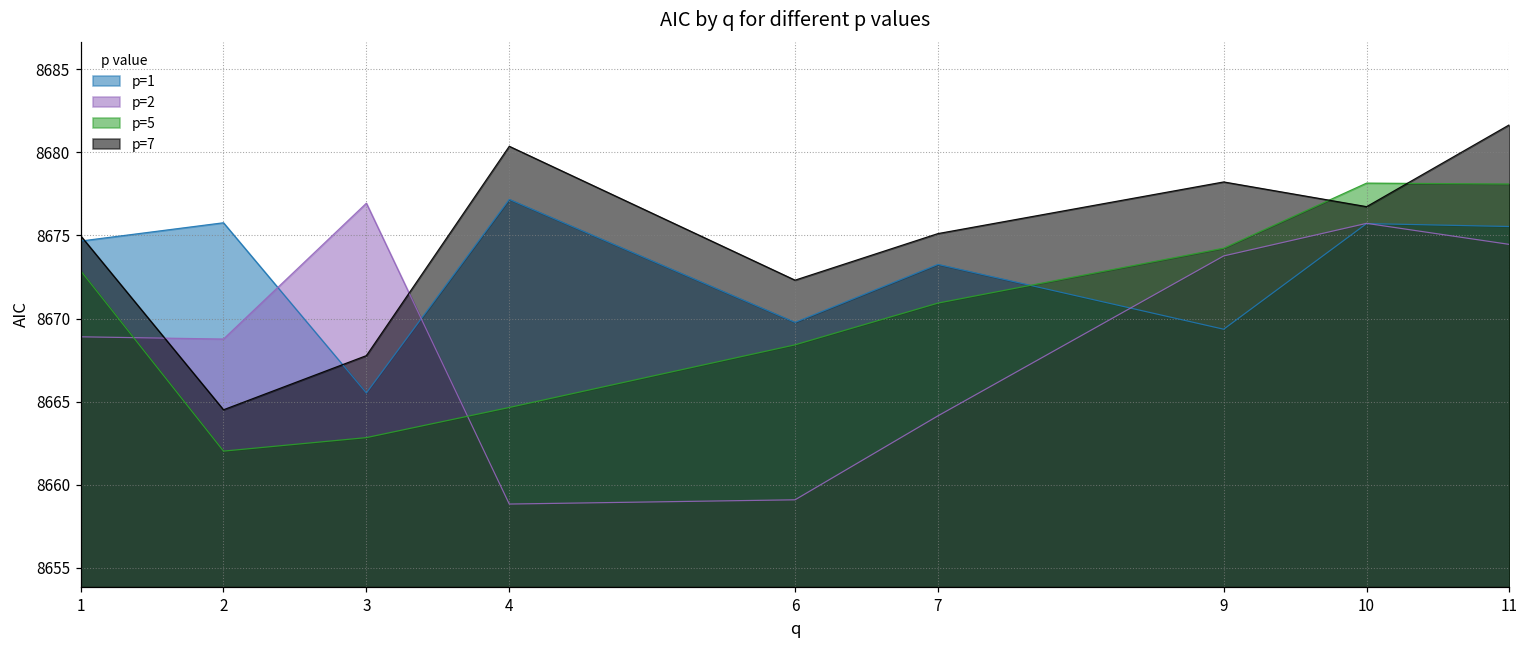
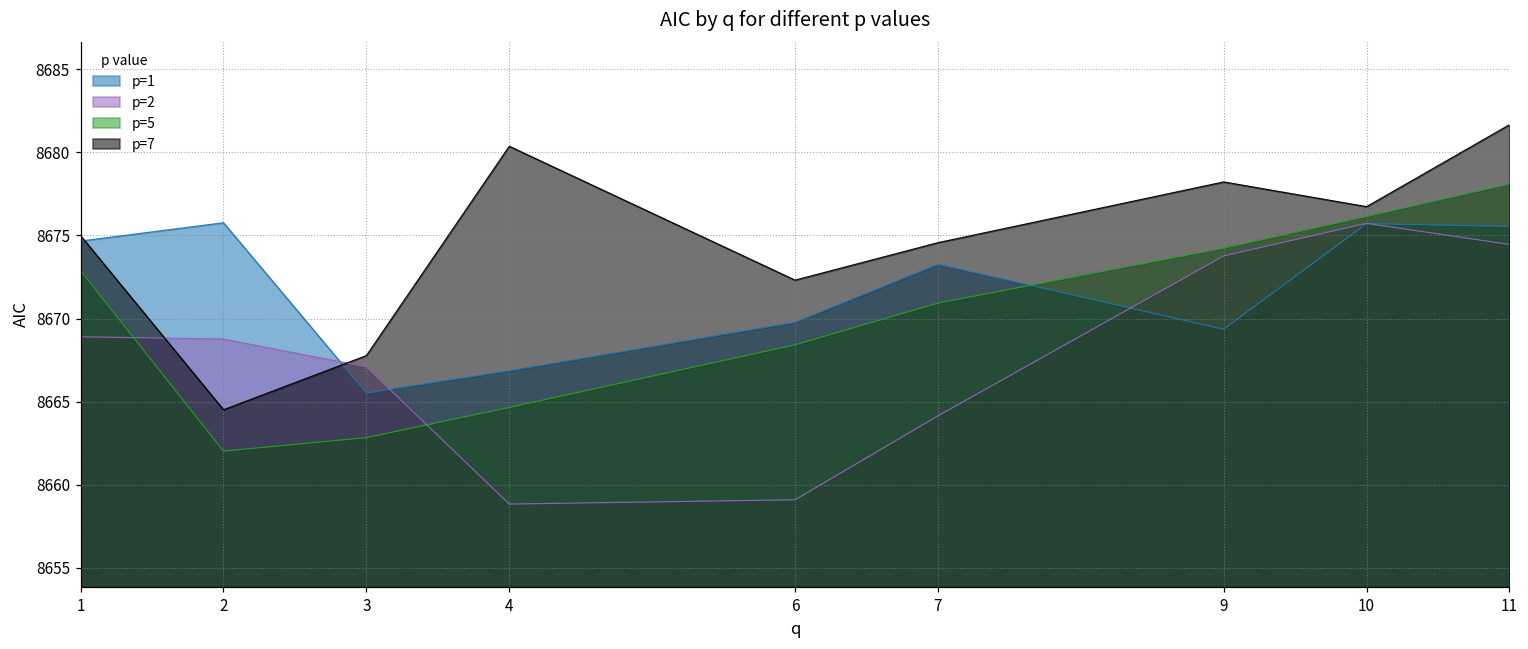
  {
    "p=1": {
      "1": 8674.7,
      "2": 8675.8,
      "3": 8665.5,
-     "4": 8677.2,
+     "4": 8666.9,
      "6": 8669.8,
      "7": 8673.3,
      "9": 8669.4,
      "11": 8675.5
    },
    "p=2": {
      "1": 8668.9,
      "2": 8668.8,
-     "3": 8676.9,
+     "3": 8667.1,
      "4": 8658.8,
      "6": 8659.1,
      "7": 8664.1,
      "9": 8673.8,
      "11": 8674.5
    },
    "p=5": {
      "1": 8672.9,
      "2": 8662.0,
      "3": 8662.8,
      "4": 8664.6,
      "6": 8668.4,
      "7": 8670.9,
      "9": 8674.2,
-     "10": 8678.2,
+     "10": 8676.1,
      "11": 8678.1
    },
    "p=7": {
      "1": 8675.0,
      "2": 8664.5,
      "3": 8667.8,
      "4": 8680.4,
      "6": 8672.3,
-     "7": 8675.1,
+     "7": 8674.6,
      "9": 8678.2,
      "10": 8676.7,
      "11": 8681.7
    }
  }
